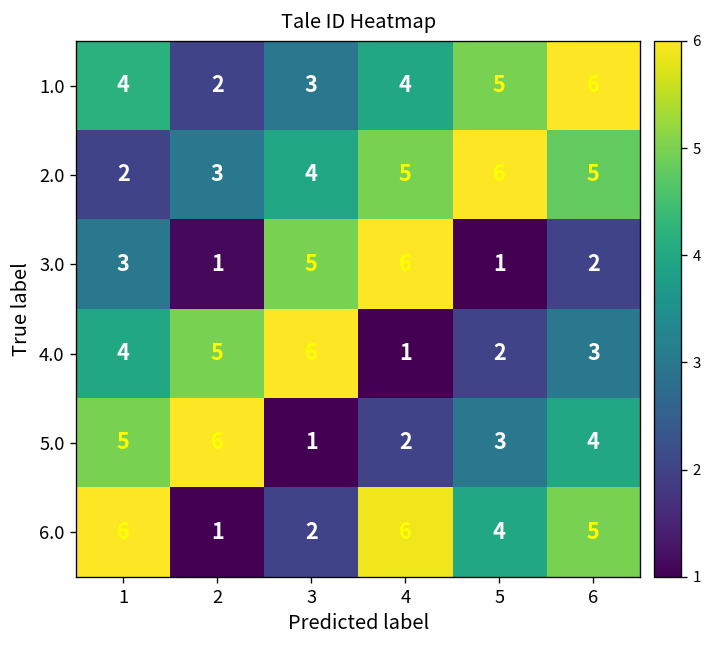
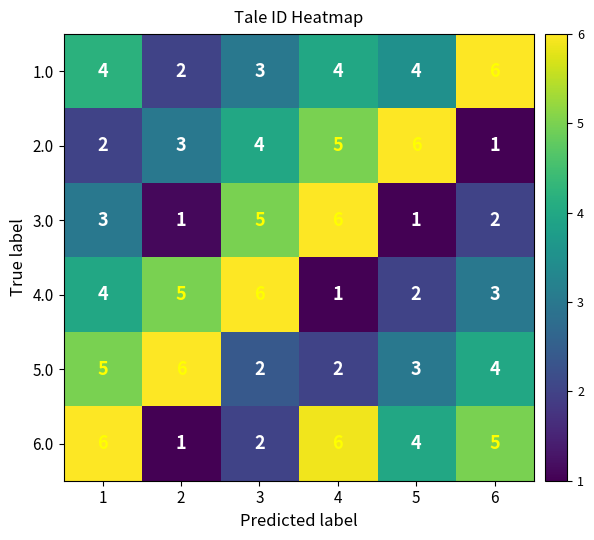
  {
    "1.0": {
      "1": 4,
      "2": 2,
      "3": 3,
      "4": 4,
-     "5": 5
+     "5": 4
    },
    "2.0": {
      "1": 2,
      "2": 3,
      "3": 4,
      "4": 5,
-     "6": 5
+     "6": 1
    },
    "3.0": {
      "1": 3,
      "2": 1,
      "3": 5,
      "5": 1,
      "6": 2
    },
    "4.0": {
      "1": 4,
      "2": 5,
      "4": 1,
      "5": 2,
      "6": 3
    },
    "5.0": {
      "1": 5,
-     "3": 1,
+     "3": 2,
      "4": 2,
      "5": 3,
      "6": 4
    },
    "6.0": {
      "2": 1,
      "3": 2,
      "5": 4,
      "6": 5
    }
  }
